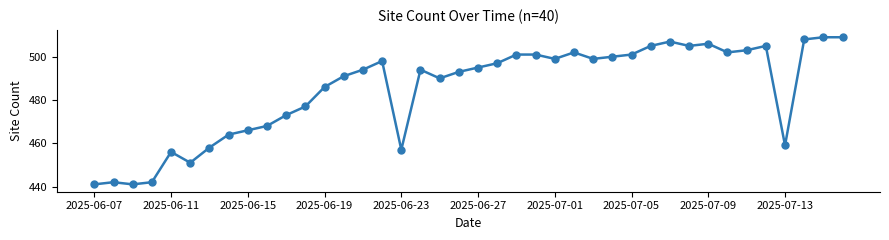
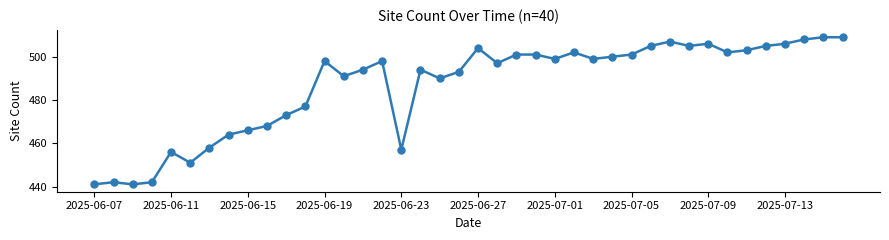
  {
    "2025-06-07": 441,
    "2025-06-11": 456,
    "2025-06-15": 466,
-   "2025-06-19": 486,
+   "2025-06-19": 498,
    "2025-06-23": 457,
-   "2025-06-27": 495,
+   "2025-06-27": 504,
    "2025-07-01": 499,
    "2025-07-05": 501,
    "2025-07-09": 506,
-   "2025-07-13": 459
+   "2025-07-13": 506
  }
